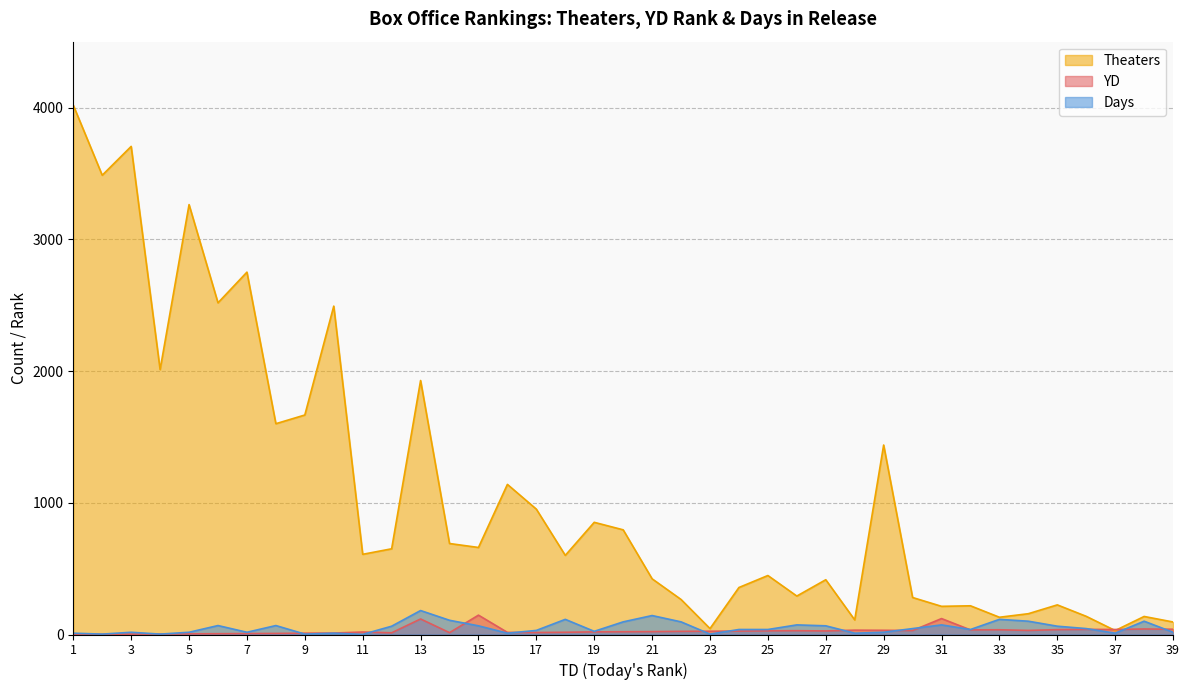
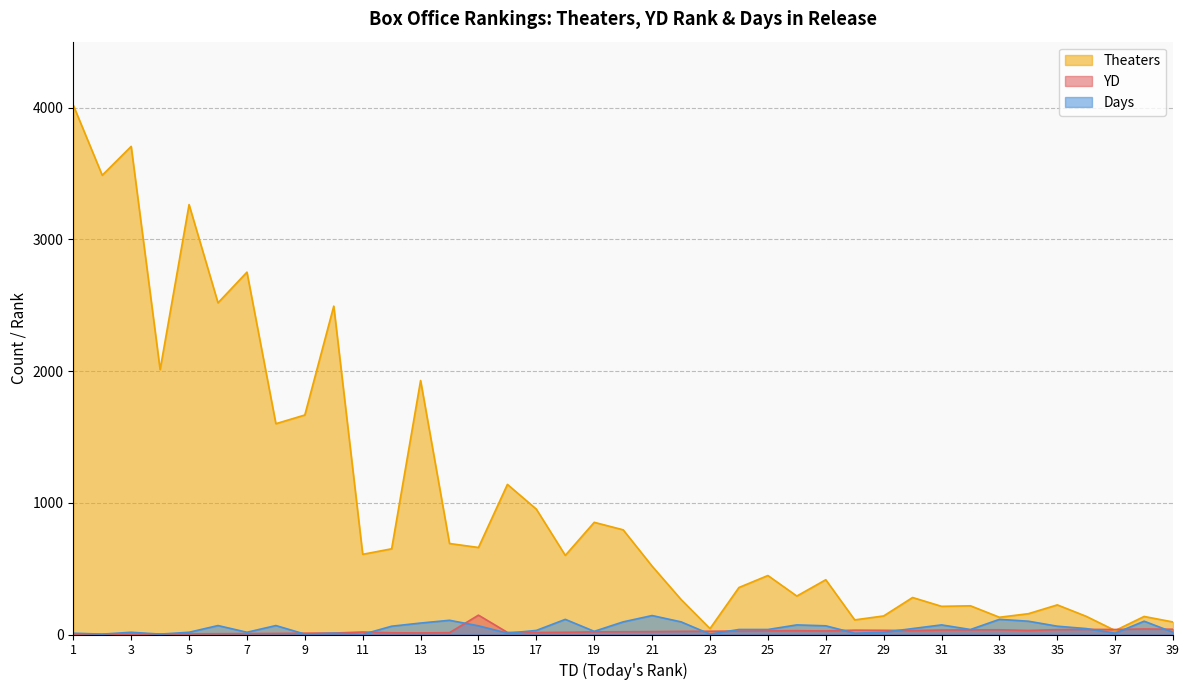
  {
    "Theaters": {
      "1": 4020,
      "3": 3710,
      "5": 3270,
      "7": 2750,
      "9": 1670,
      "11": 610,
      "13": 1930,
      "15": 660,
      "17": 950,
      "19": 850,
-     "21": 420,
+     "21": 520,
      "23": 50,
      "25": 450,
      "27": 420,
-     "29": 1440,
+     "29": 140,
      "31": 210,
      "35": 230,
      "39": 100
    },
    "YD": {
-     "13": 120,
+     "13": 10,
      "15": 150,
      "21": 20,
      "23": 30,
      "27": 30,
-     "31": 120,
+     "31": 30,
      "33": 40,
      "35": 40,
      "39": 40
    },
    "Days": {
-     "13": 180,
+     "13": 90,
      "15": 70,
      "21": 140,
      "23": 0,
      "27": 70,
      "31": 70,
      "35": 60,
      "37": 10,
      "39": 20
    }
  }
